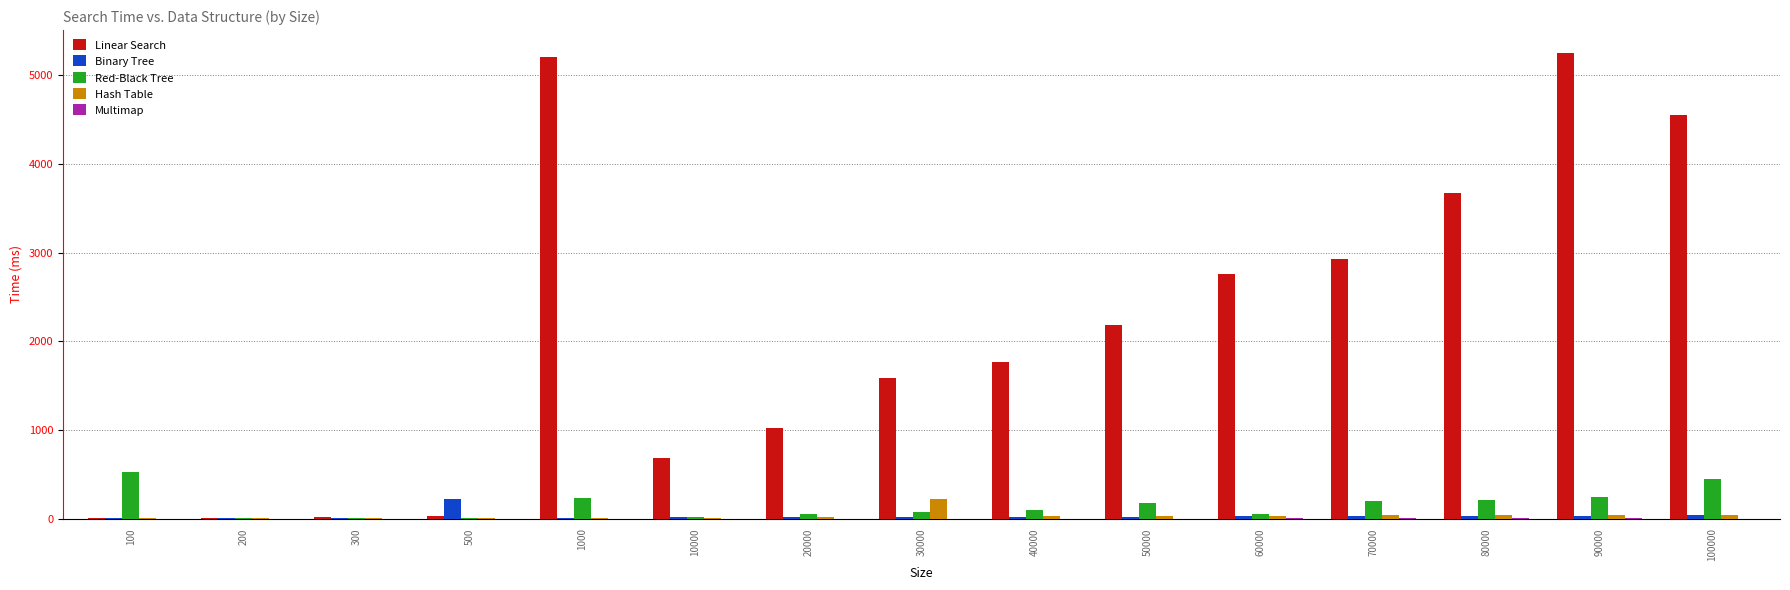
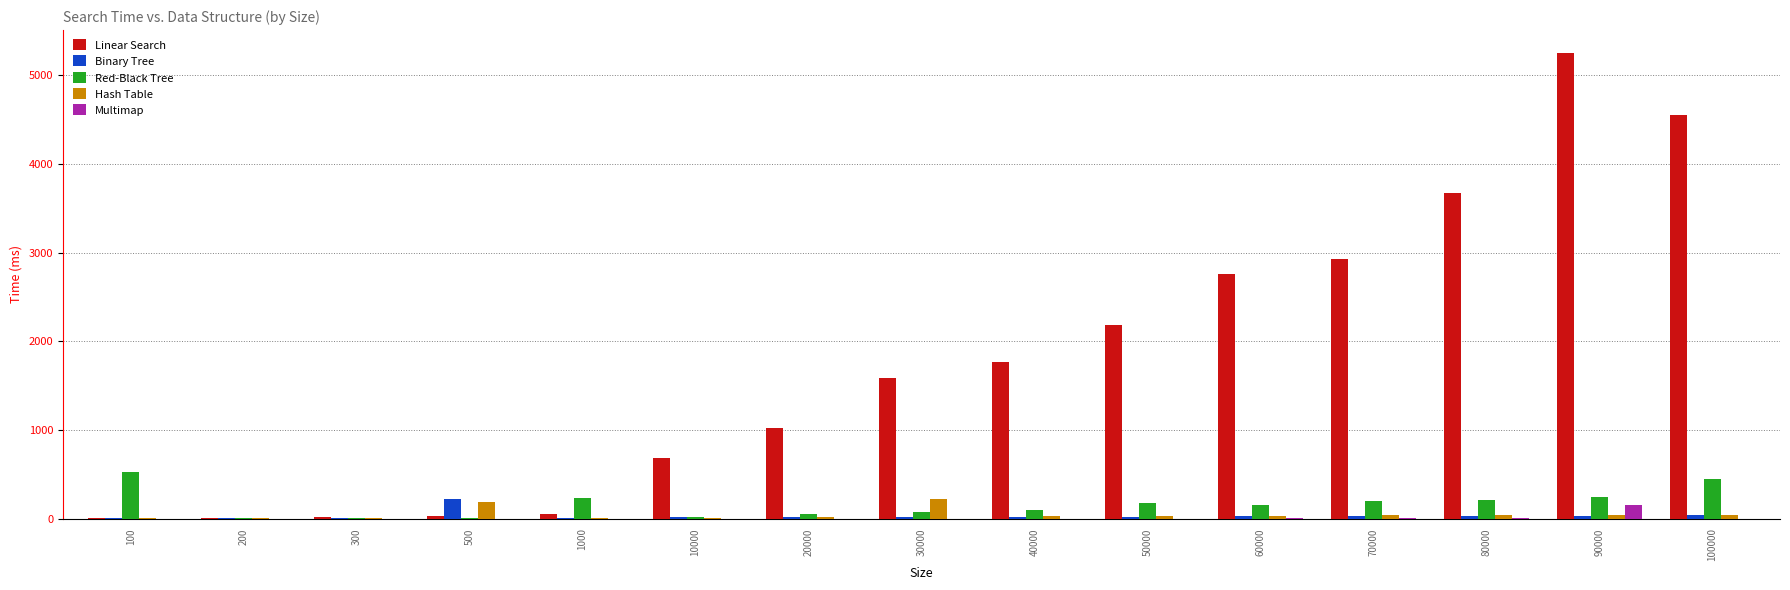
  {
    "Linear Search": {
      "500": 0,
-     "1000": 5200,
+     "1000": 100,
      "10000": 700,
      "20000": 1000,
      "30000": 1600,
      "40000": 1800,
      "50000": 2200,
      "60000": 2800,
      "70000": 2900,
      "80000": 3700,
      "90000": 5200,
      "100000": 4600
    },
    "Binary Tree": {
      "500": 200,
      "70000": 0,
      "80000": 0,
      "90000": 0,
      "100000": 0
    },
    "Red-Black Tree": {
      "100": 500,
      "1000": 200,
      "20000": 100,
      "30000": 100,
      "40000": 100,
      "50000": 200,
-     "60000": 0,
+     "60000": 200,
      "70000": 200,
      "80000": 200,
      "90000": 200,
      "100000": 400
    },
    "Hash Table": {
-     "500": 0,
+     "500": 200,
      "30000": 200,
      "50000": 0,
      "60000": 0,
      "70000": 0,
      "80000": 0,
      "90000": 0,
      "100000": 0
    },
    "Multimap": {
      "300": 0,
      "500": 0,
-     "90000": 0
+     "90000": 200
    }
  }
